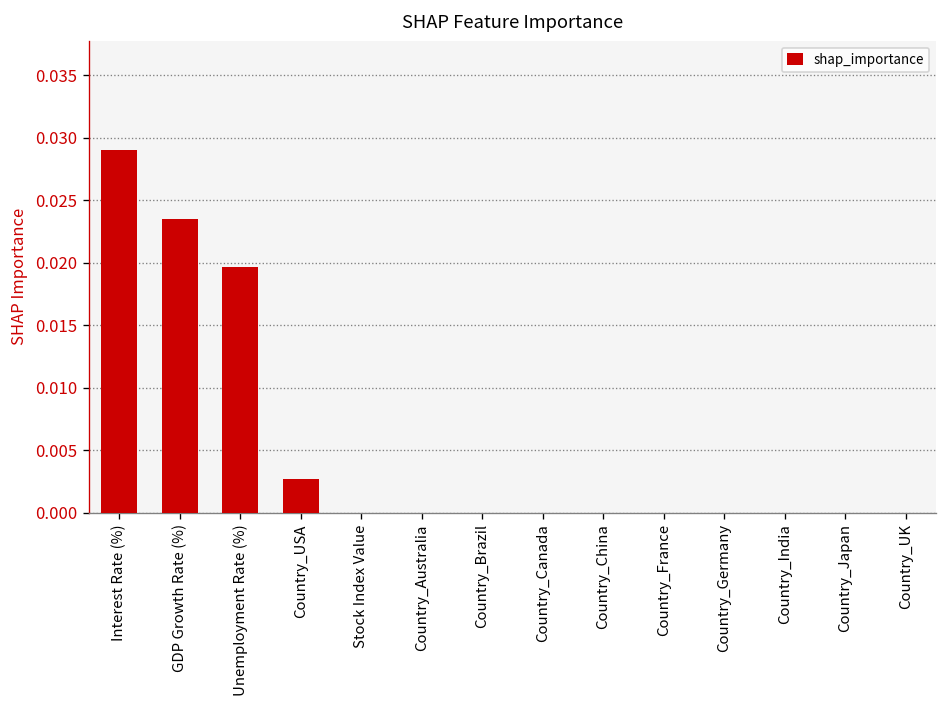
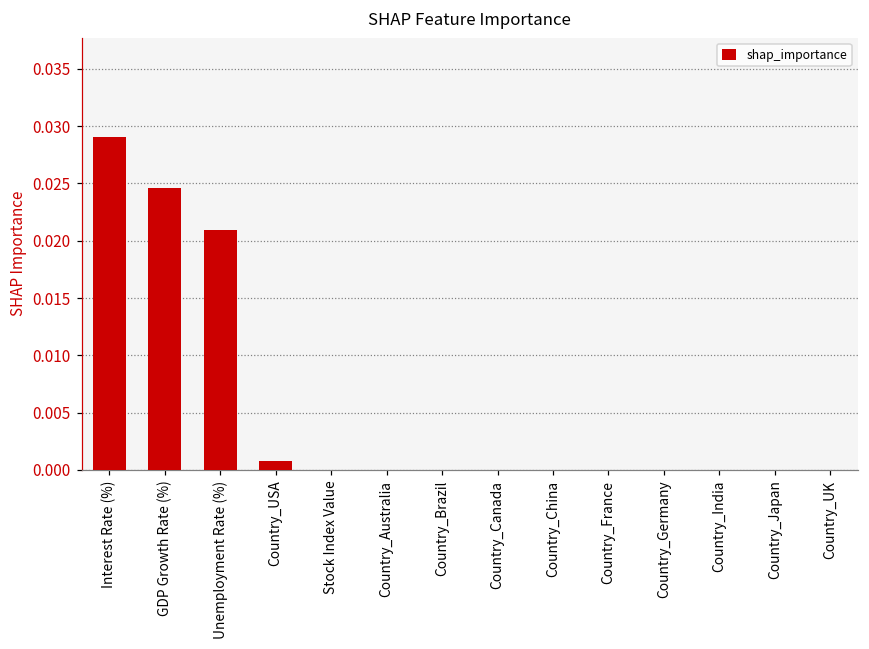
  {
    "Interest Rate (%)": 0.0290,
-   "GDP Growth Rate (%)": 0.0235,
-   "Unemployment Rate (%)": 0.0196,
-   "Country_USA": 0.0027,
+   "GDP Growth Rate (%)": 0.0246,
+   "Unemployment Rate (%)": 0.0209,
+   "Country_USA": 0.0008,
    "Stock Index Value": 0.0000,
    "Country_Australia": 0.0000,
    "Country_Brazil": 0.0000,
    "Country_Canada": 0.0000,
    "Country_China": 0.0000,
    "Country_France": 0.0000,
    "Country_Germany": 0.0000,
    "Country_India": 0.0000,
    "Country_Japan": 0.0000,
    "Country_UK": 0.0000
  }
